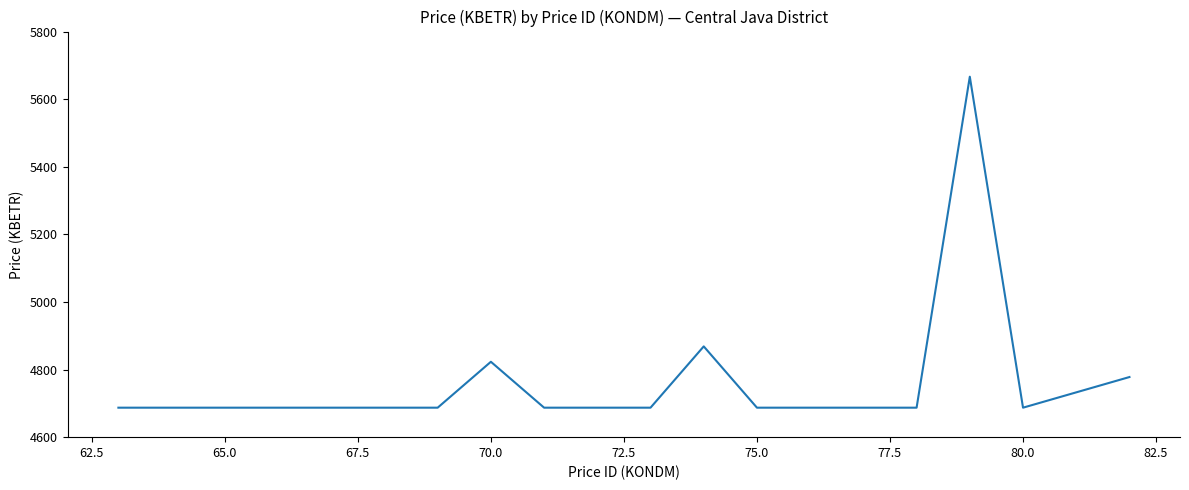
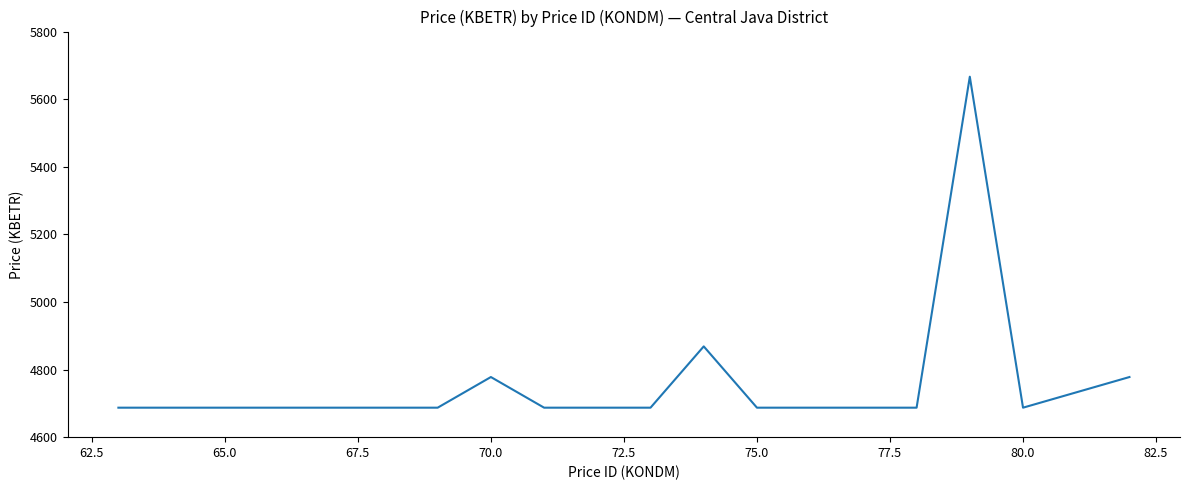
  {
    "65.0": 4690,
-   "70.0": 4820,
+   "70.0": 4780,
    "75.0": 4690,
    "80.0": 4690
  }
